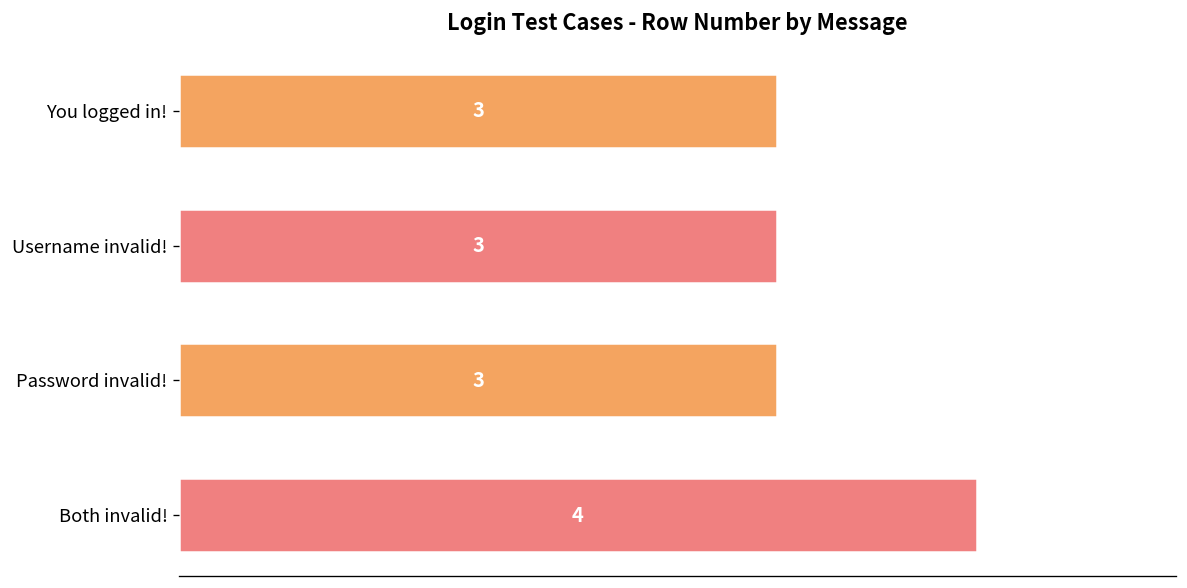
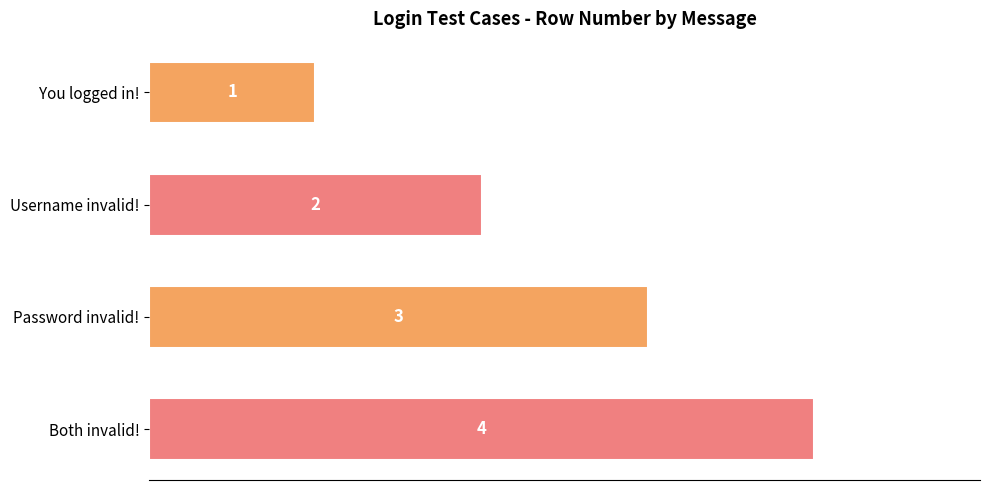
  {
-   "You logged in!": 3,
-   "Username invalid!": 3,
+   "You logged in!": 1,
+   "Username invalid!": 2,
    "Password invalid!": 3,
    "Both invalid!": 4
  }
